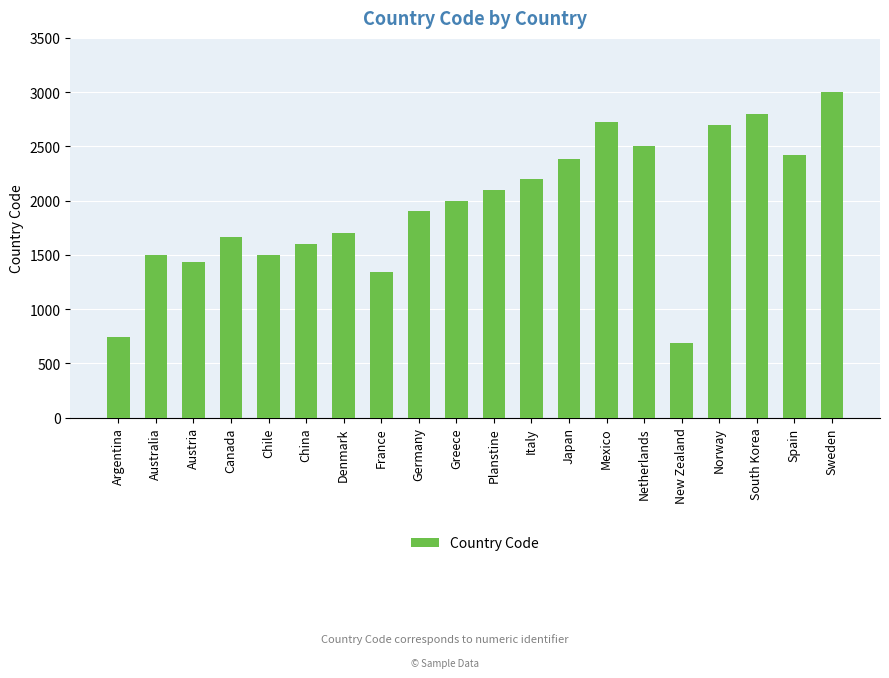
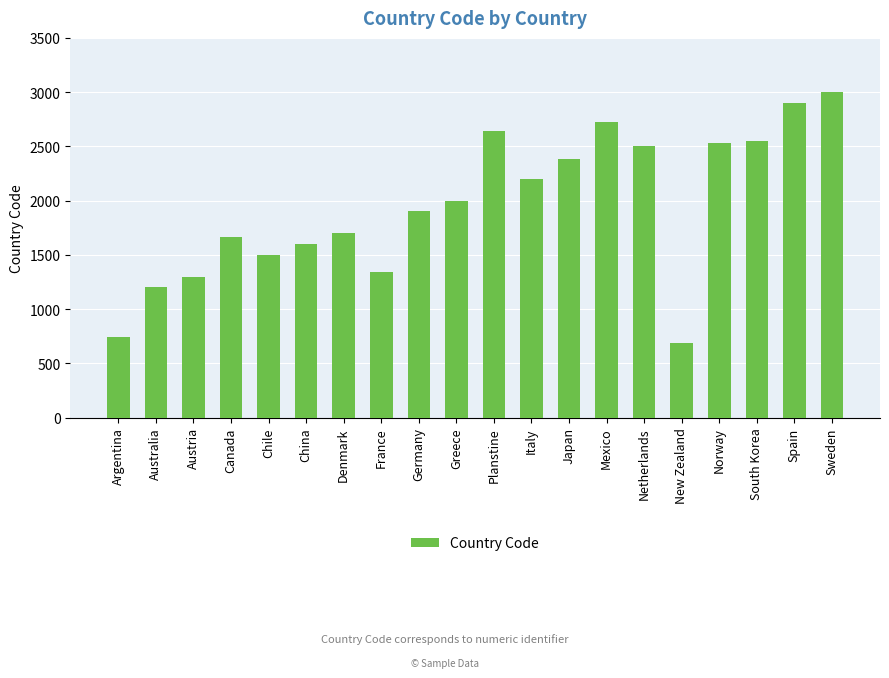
  {
    "Argentina": 740,
-   "Australia": 1500,
-   "Austria": 1440,
+   "Australia": 1200,
+   "Austria": 1300,
    "Canada": 1670,
    "Chile": 1500,
    "China": 1600,
    "Denmark": 1700,
    "France": 1340,
    "Germany": 1900,
    "Greece": 2000,
-   "Planstine": 2100,
+   "Planstine": 2640,
    "Italy": 2200,
    "Japan": 2380,
    "Mexico": 2730,
    "Netherlands": 2500,
    "New Zealand": 690,
-   "Norway": 2700,
-   "South Korea": 2800,
-   "Spain": 2420,
+   "Norway": 2530,
+   "South Korea": 2550,
+   "Spain": 2900,
    "Sweden": 3000
  }
